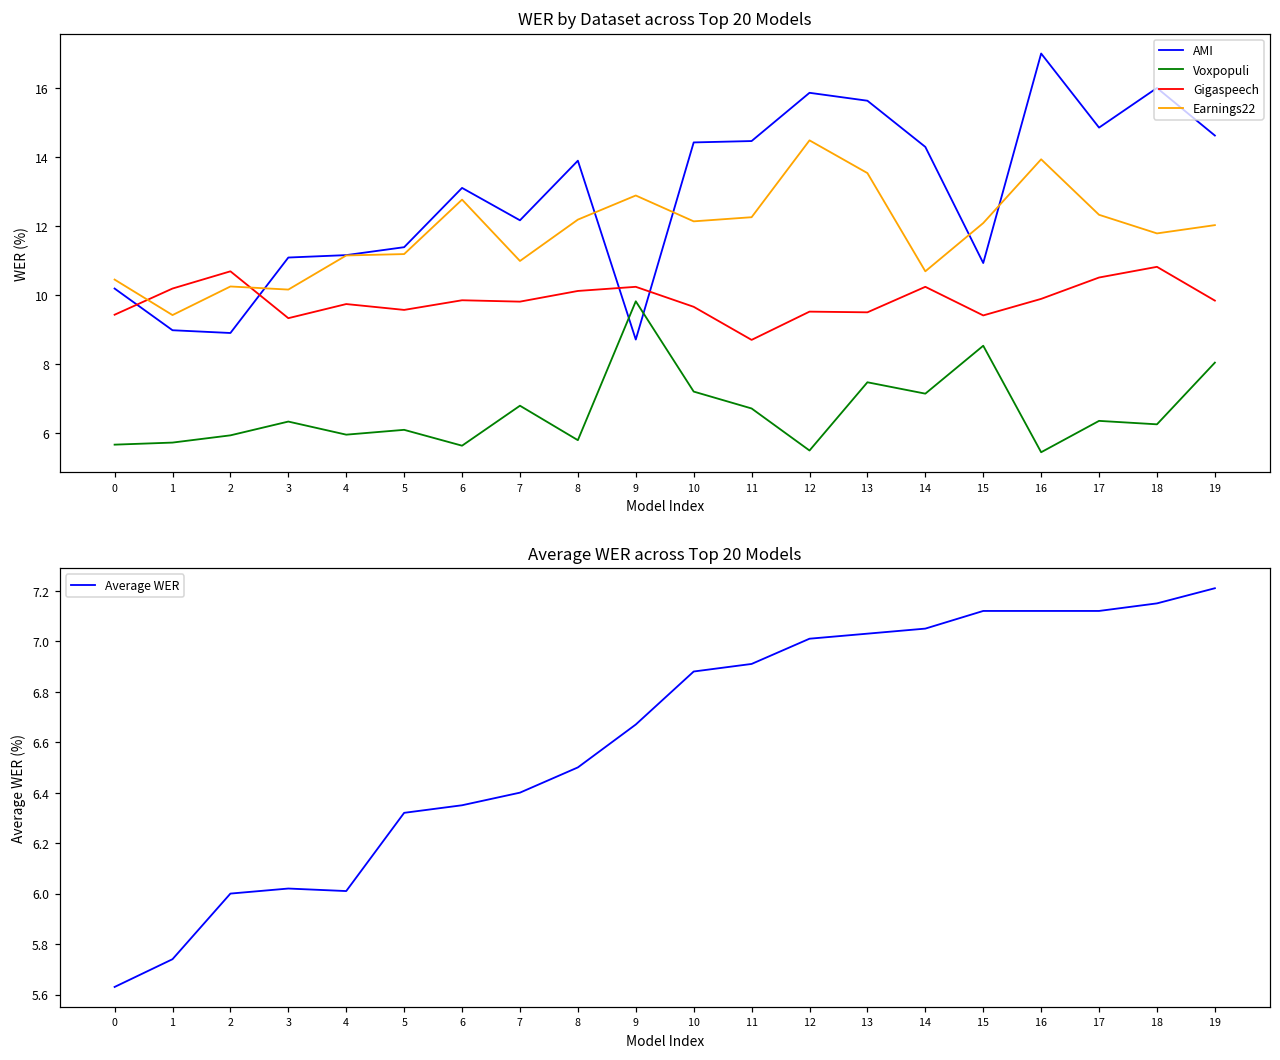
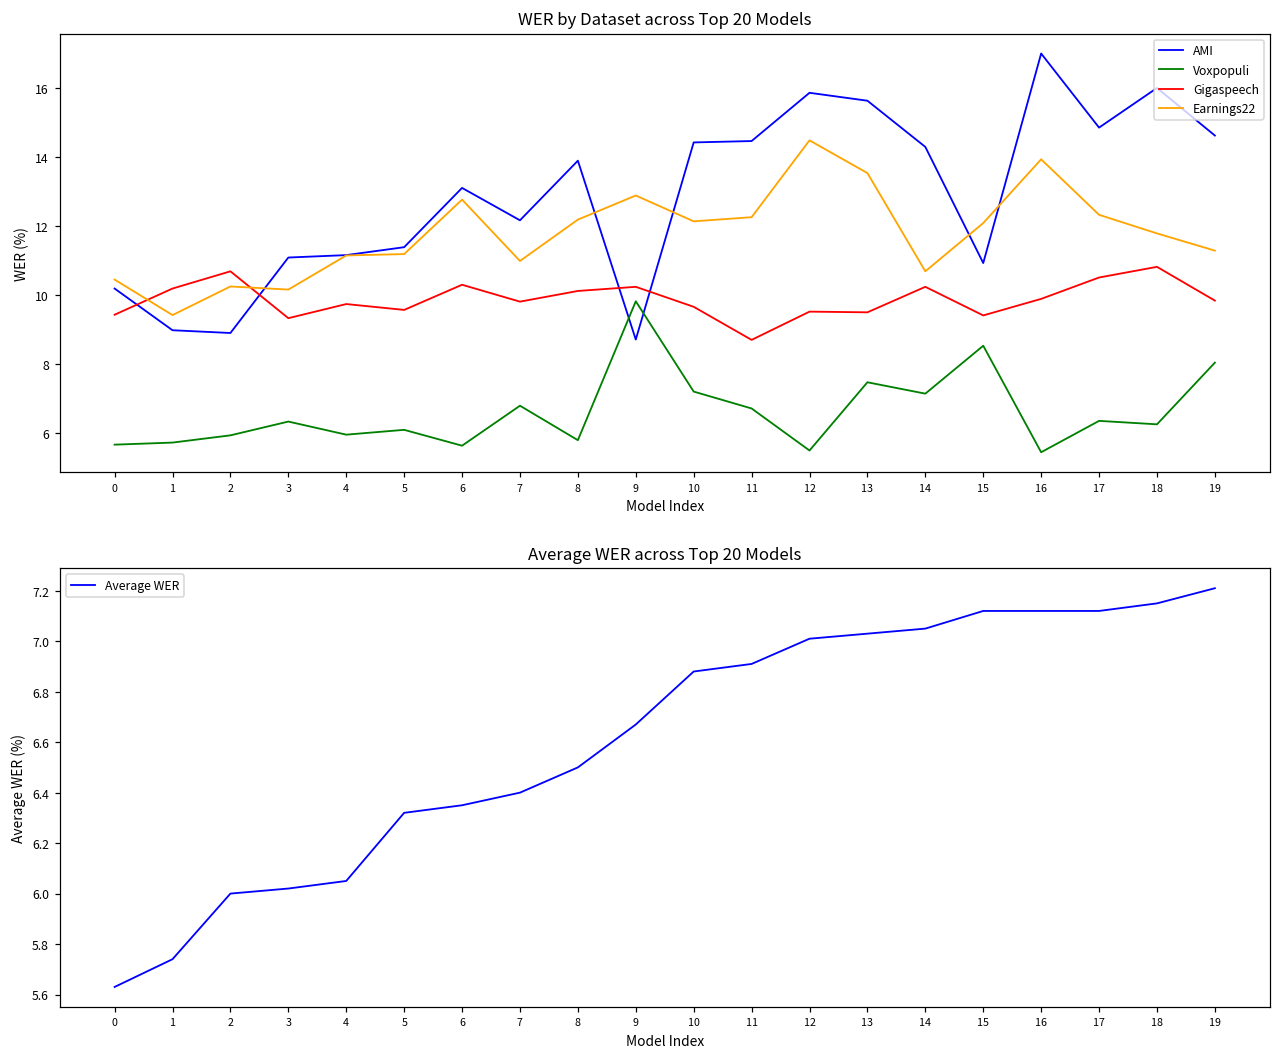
  {
    "WER by Dataset across Top 20 Models": {
      "AMI": {
        "0": 10.2,
        "1": 9.0,
        "2": 8.9,
        "3": 11.1,
        "5": 11.4,
        "6": 13.1,
        "7": 12.2,
        "8": 13.9,
        "9": 8.7,
        "10": 14.4,
        "11": 14.5,
        "12": 15.9,
        "13": 15.6,
        "14": 14.3,
        "15": 10.9,
        "16": 17.0,
        "17": 14.9,
        "19": 14.6
      },
      "Voxpopuli": {
        "0": 5.7,
        "1": 5.7,
        "2": 5.9,
        "3": 6.3,
        "4": 6.0,
        "5": 6.1,
        "6": 5.6,
        "7": 6.8,
        "8": 5.8,
        "9": 9.8,
        "10": 7.2,
        "11": 6.7,
        "12": 5.5,
        "13": 7.5,
        "14": 7.1,
        "15": 8.5,
        "16": 5.4,
        "17": 6.4,
        "18": 6.3,
        "19": 8.0
      },
      "Gigaspeech": {
        "0": 9.4,
        "1": 10.2,
        "2": 10.7,
        "3": 9.3,
        "4": 9.7,
        "5": 9.6,
-       "6": 9.9,
+       "6": 10.3,
        "7": 9.8,
        "8": 10.1,
        "9": 10.2,
        "10": 9.7,
        "11": 8.7,
        "12": 9.5,
        "13": 9.5,
        "14": 10.2,
        "15": 9.4,
        "16": 9.9,
        "17": 10.5,
        "18": 10.8,
        "19": 9.8
      },
      "Earnings22": {
        "0": 10.5,
        "1": 9.4,
        "2": 10.3,
        "3": 10.2,
        "5": 11.2,
        "6": 12.8,
        "7": 11.0,
        "8": 12.2,
        "9": 12.9,
        "10": 12.1,
        "11": 12.3,
        "12": 14.5,
        "13": 13.5,
        "14": 10.7,
        "15": 12.1,
        "16": 13.9,
        "17": 12.3,
        "18": 11.8,
-       "19": 12.0
+       "19": 11.3
      }
    },
    "Average WER across Top 20 Models": {
      "0": 5.63,
      "1": 5.74,
      "2": 6.00,
      "3": 6.02,
-     "4": 6.01,
+     "4": 6.05,
      "5": 6.32,
      "6": 6.35,
      "7": 6.40,
      "8": 6.50,
      "9": 6.67,
      "10": 6.88,
      "11": 6.91,
      "12": 7.01,
      "13": 7.03,
      "14": 7.05,
      "15": 7.12,
      "16": 7.12,
      "17": 7.12,
      "18": 7.15,
      "19": 7.21
    }
  }
